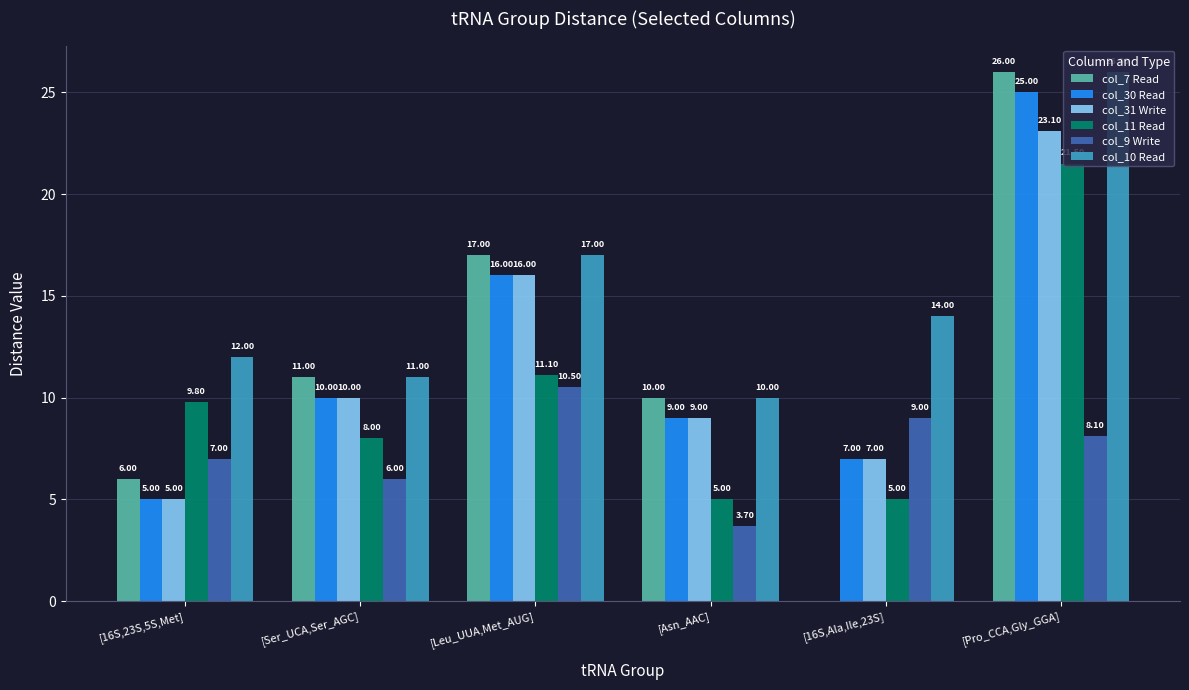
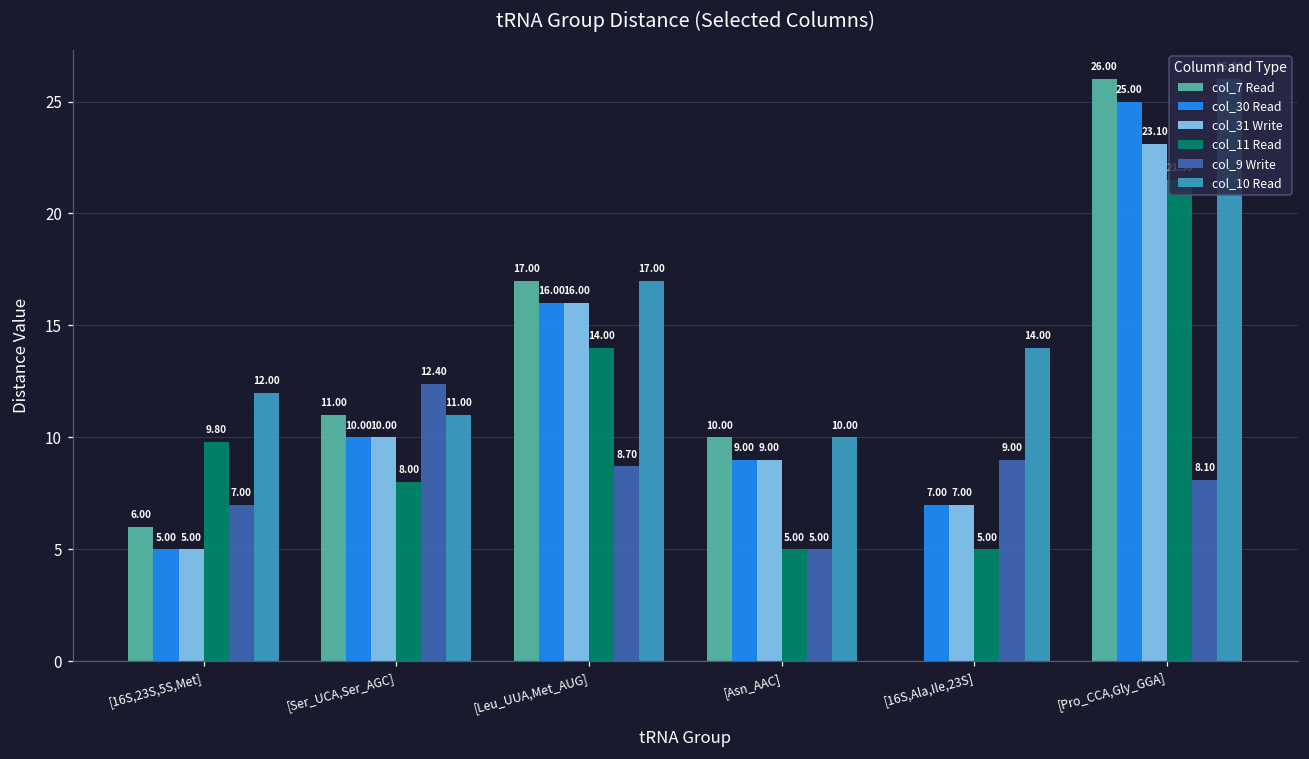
  {
    "col_30 Read": {
      "[16S,23S,5S,Met]": 5.00,
      "[Ser_UCA,Ser_AGC]": 10.00,
      "[Leu_UUA,Met_AUG]": 16.00,
      "[Asn_AAC]": 9.00,
      "[16S,Ala,Ile,23S]": 7.00,
      "[Pro_CCA,Gly_GGA]": 25.00
    },
    "col_31 Write": {
      "[16S,23S,5S,Met]": 5.00,
      "[Ser_UCA,Ser_AGC]": 10.00,
      "[Leu_UUA,Met_AUG]": 16.00,
      "[Asn_AAC]": 9.00,
      "[16S,Ala,Ile,23S]": 7.00,
      "[Pro_CCA,Gly_GGA]": 23.10
    },
    "col_11 Read": {
      "[16S,23S,5S,Met]": 9.80,
      "[Ser_UCA,Ser_AGC]": 8.00,
-     "[Leu_UUA,Met_AUG]": 11.10,
+     "[Leu_UUA,Met_AUG]": 14.00,
      "[Asn_AAC]": 5.00,
      "[16S,Ala,Ile,23S]": 5.00
    },
    "col_9 Write": {
      "[16S,23S,5S,Met]": 7.00,
-     "[Ser_UCA,Ser_AGC]": 6.00,
-     "[Leu_UUA,Met_AUG]": 10.50,
-     "[Asn_AAC]": 3.70,
+     "[Ser_UCA,Ser_AGC]": 12.40,
+     "[Leu_UUA,Met_AUG]": 8.70,
+     "[Asn_AAC]": 5.00,
      "[16S,Ala,Ile,23S]": 9.00,
      "[Pro_CCA,Gly_GGA]": 8.10
    }
  }
